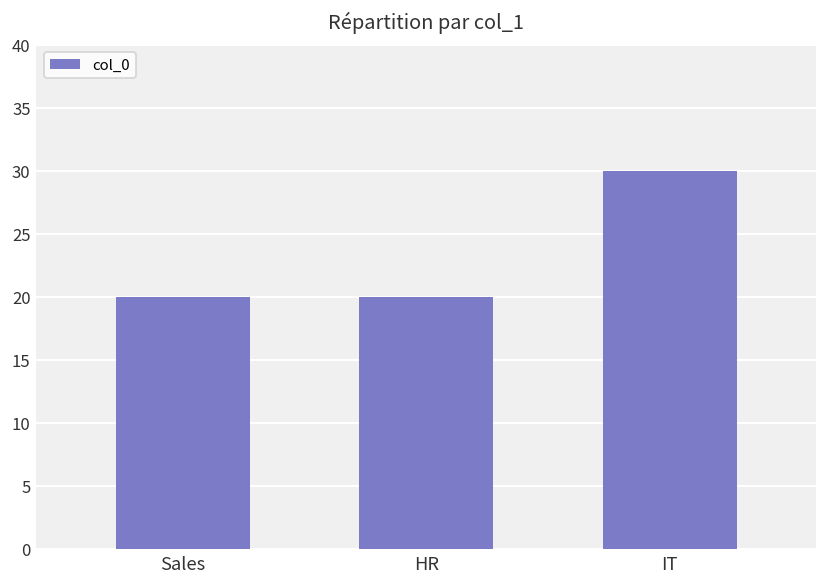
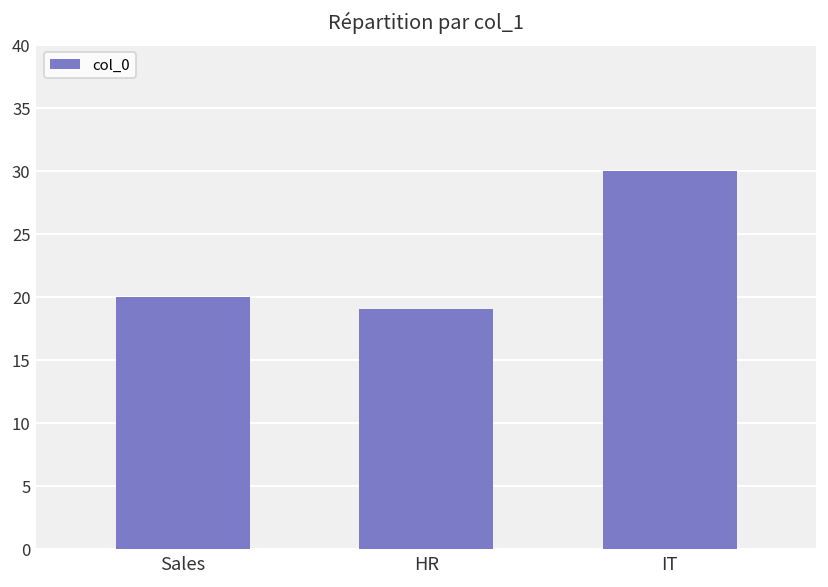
  {
    "Sales": 20,
-   "HR": 20,
+   "HR": 19,
    "IT": 30
  }
